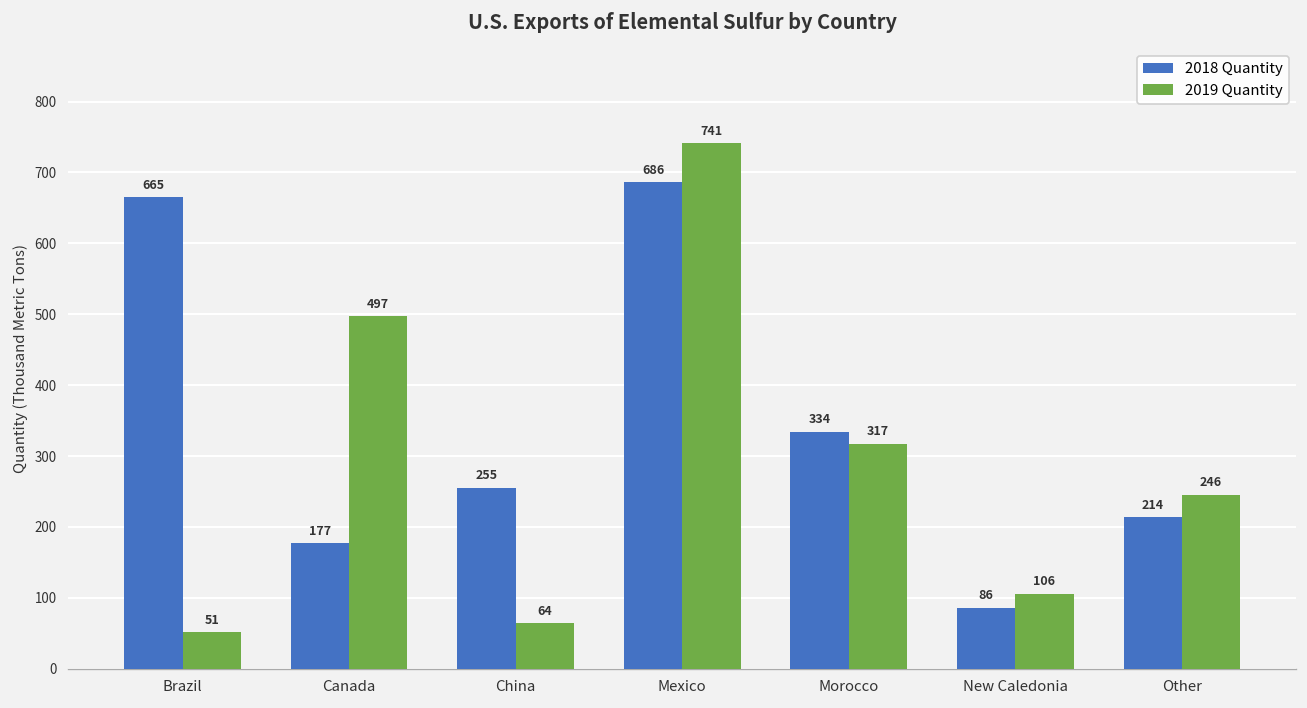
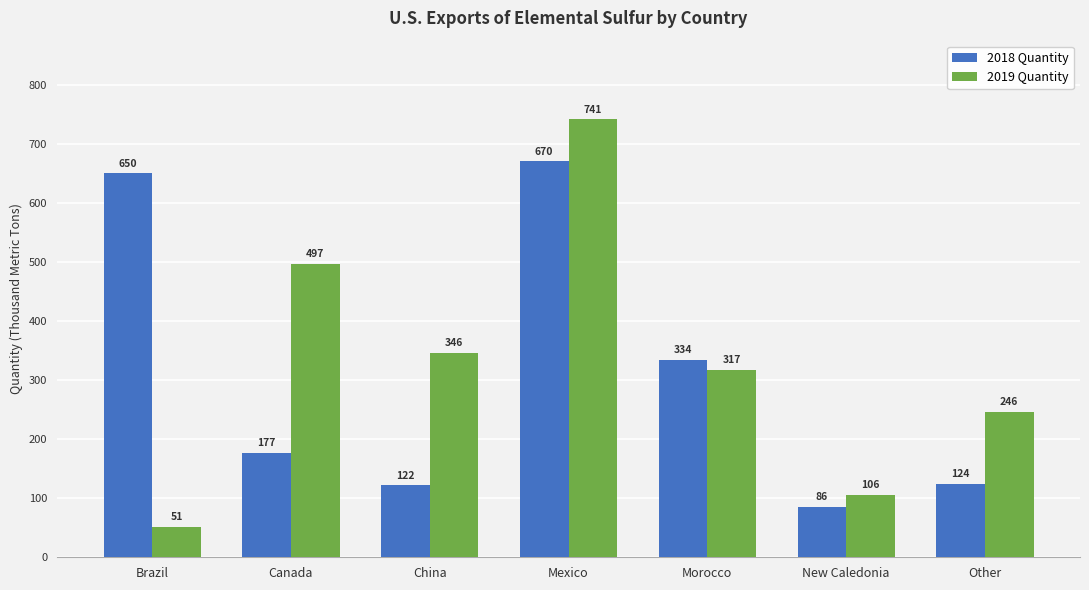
  {
    "2018 Quantity": {
-     "Brazil": 665,
+     "Brazil": 650,
      "Canada": 177,
-     "China": 255,
-     "Mexico": 686,
+     "China": 122,
+     "Mexico": 670,
      "Morocco": 334,
      "New Caledonia": 86,
-     "Other": 214
+     "Other": 124
    },
    "2019 Quantity": {
      "Brazil": 51,
      "Canada": 497,
-     "China": 64,
+     "China": 346,
      "Mexico": 741,
      "Morocco": 317,
      "New Caledonia": 106,
      "Other": 246
    }
  }
